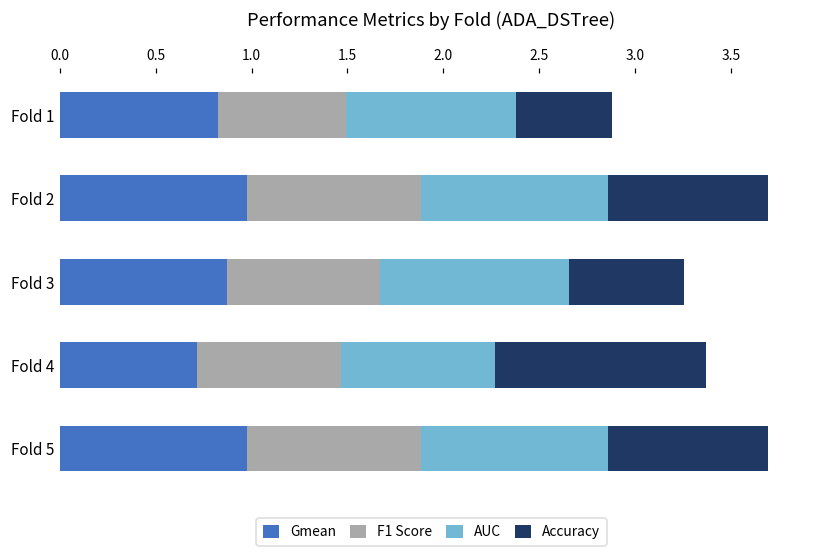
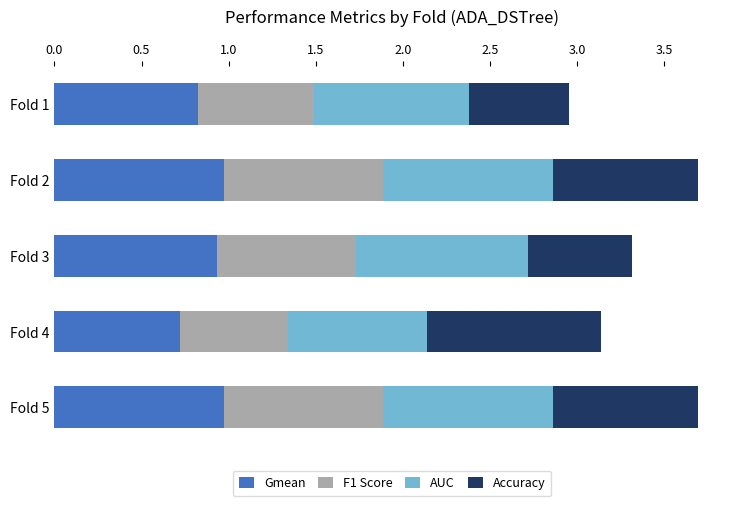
  {
    "Gmean": {
      "Fold 1": 0.82,
      "Fold 2": 0.97,
-     "Fold 3": 0.87,
+     "Fold 3": 0.93,
      "Fold 4": 0.72,
      "Fold 5": 0.97
    },
    "F1 Score": {
      "Fold 1": 0.67,
      "Fold 2": 0.91,
      "Fold 3": 0.80,
-     "Fold 4": 0.75,
+     "Fold 4": 0.62,
      "Fold 5": 0.91
    },
    "AUC": {
      "Fold 1": 0.89,
      "Fold 2": 0.97,
      "Fold 3": 0.98,
      "Fold 4": 0.80,
      "Fold 5": 0.97
    },
    "Accuracy": {
-     "Fold 1": 0.50,
+     "Fold 1": 0.57,
      "Fold 2": 0.83,
      "Fold 3": 0.60,
-     "Fold 4": 1.1,
+     "Fold 4": 1.0,
      "Fold 5": 0.83
    }
  }
